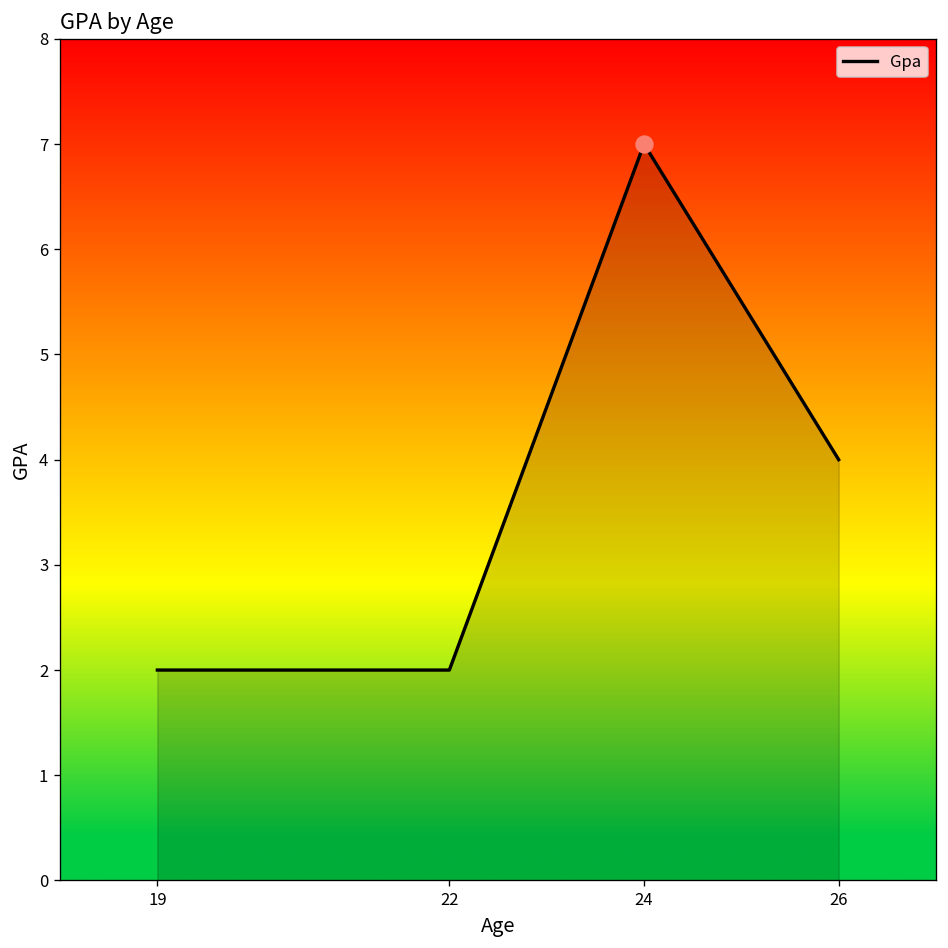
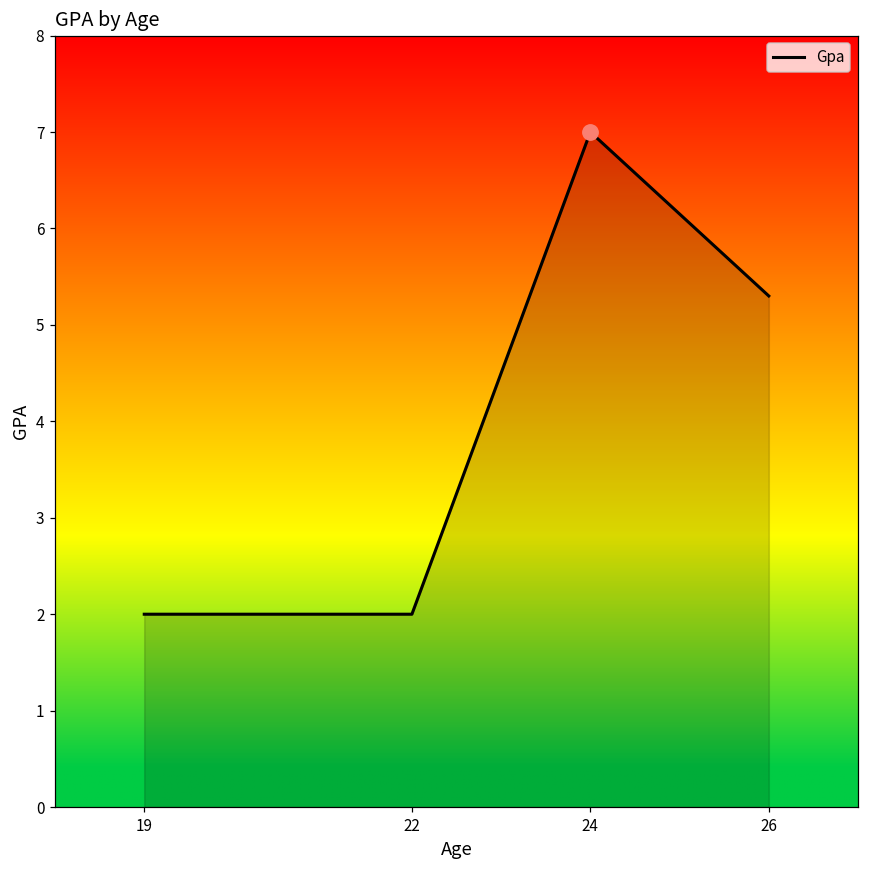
  {
    "Gpa": {
      "19": 2.0,
      "22": 2.0,
-     "26": 4.0
+     "26": 5.3
    }
  }
